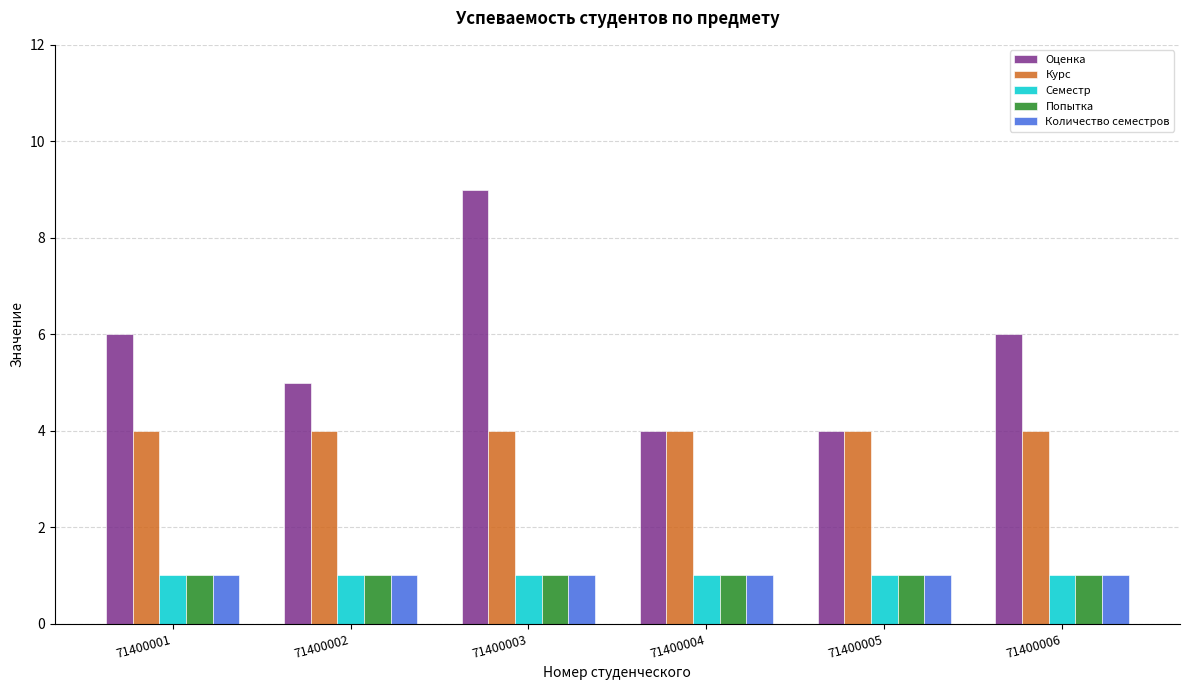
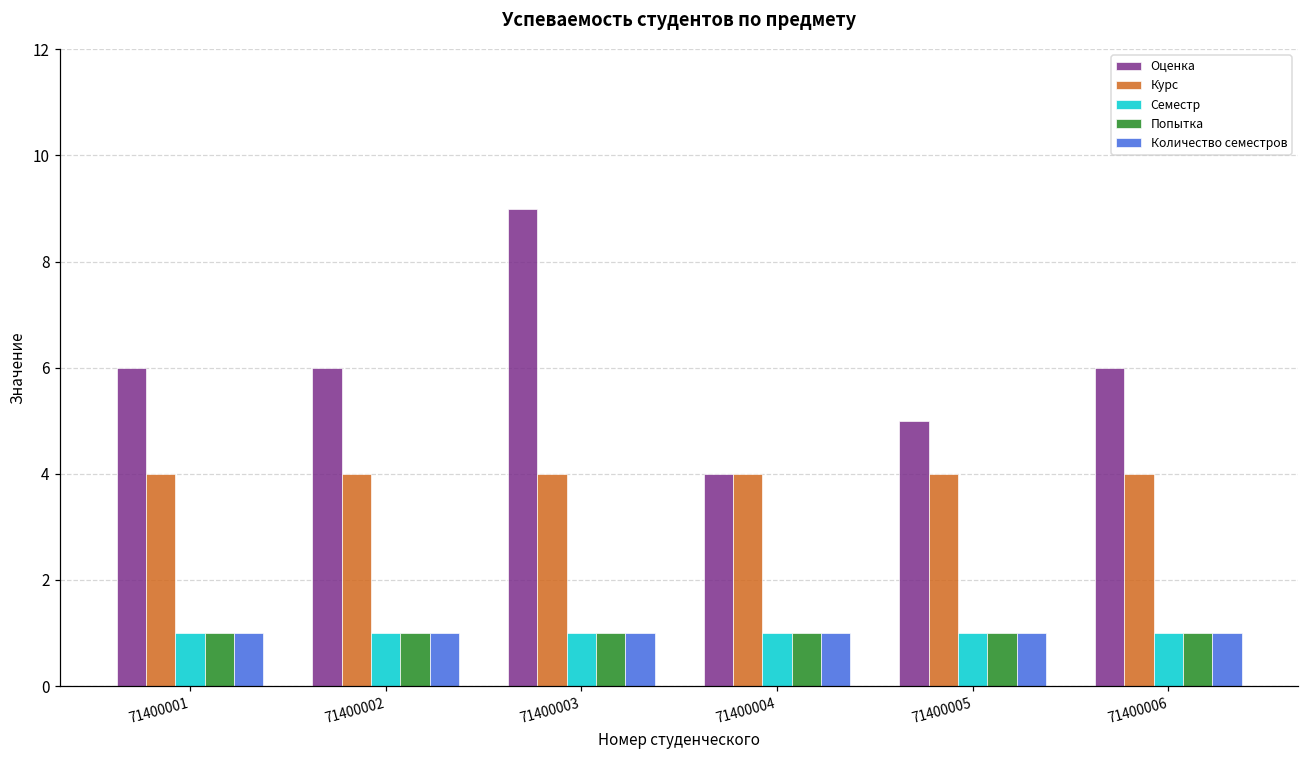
  {
    "Оценка": {
      "71400001": 6,
-     "71400002": 5,
+     "71400002": 6,
      "71400003": 9,
      "71400004": 4,
-     "71400005": 4,
+     "71400005": 5,
      "71400006": 6
    },
    "Курс": {
      "71400001": 4,
      "71400002": 4,
      "71400003": 4,
      "71400004": 4,
      "71400005": 4,
      "71400006": 4
    },
    "Семестр": {
      "71400001": 1,
      "71400002": 1,
      "71400003": 1,
      "71400004": 1,
      "71400005": 1,
      "71400006": 1
    },
    "Попытка": {
      "71400001": 1,
      "71400002": 1,
      "71400003": 1,
      "71400004": 1,
      "71400005": 1,
      "71400006": 1
    },
    "Количество семестров": {
      "71400001": 1,
      "71400002": 1,
      "71400003": 1,
      "71400004": 1,
      "71400005": 1,
      "71400006": 1
    }
  }
